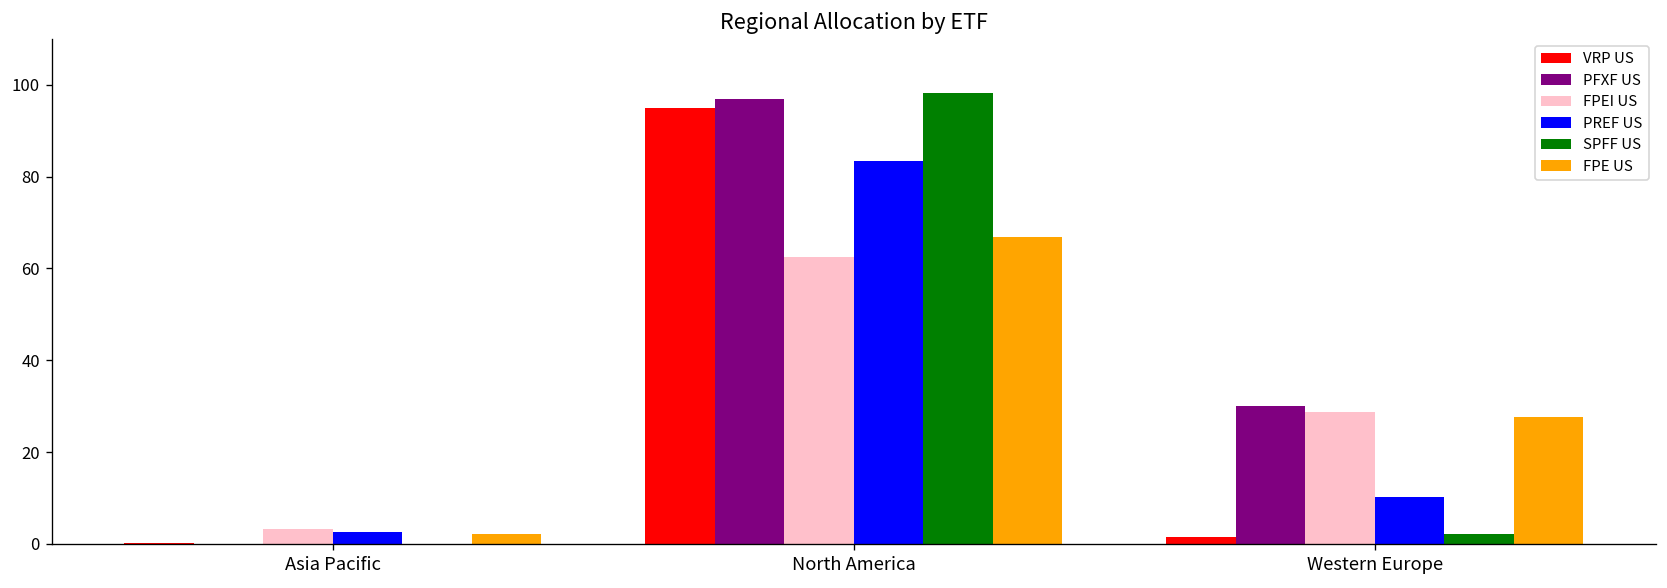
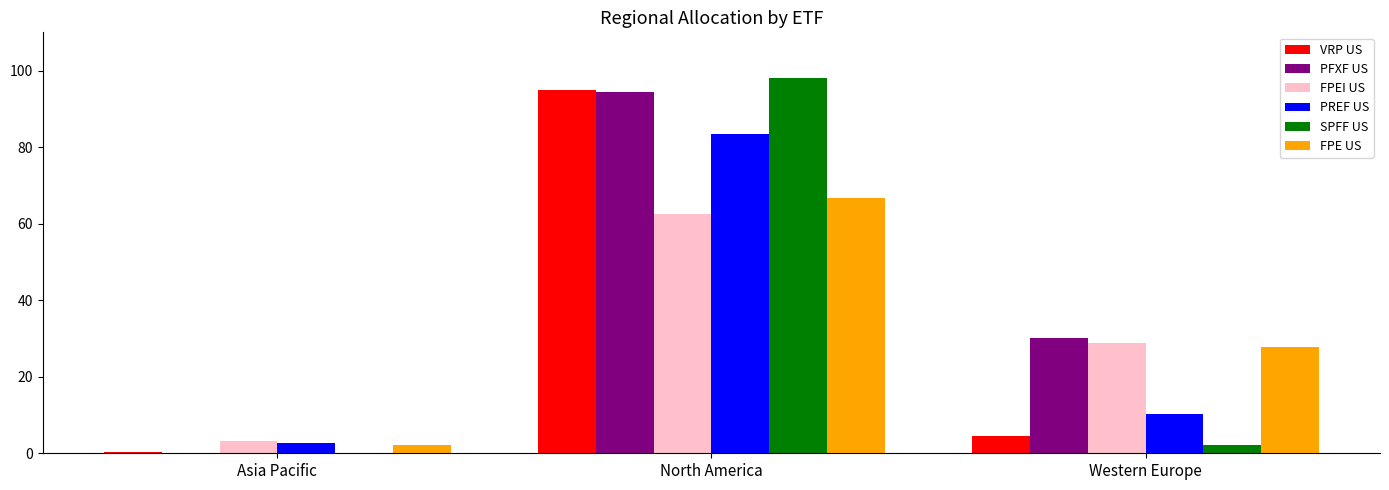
  {
    "VRP US": {
      "North America": 95,
-     "Western Europe": 2
+     "Western Europe": 4
    },
    "PFXF US": {
      "Asia Pacific": 0,
-     "North America": 97,
+     "North America": 94,
      "Western Europe": 30
    },
    "FPEI US": {
      "Asia Pacific": 3,
      "North America": 63,
      "Western Europe": 29
    },
    "PREF US": {
      "Asia Pacific": 3,
      "North America": 83,
      "Western Europe": 10
    },
    "SPFF US": {
      "Asia Pacific": 0,
      "North America": 98,
      "Western Europe": 2
    },
    "FPE US": {
      "Asia Pacific": 2,
      "North America": 67,
      "Western Europe": 28
    }
  }
